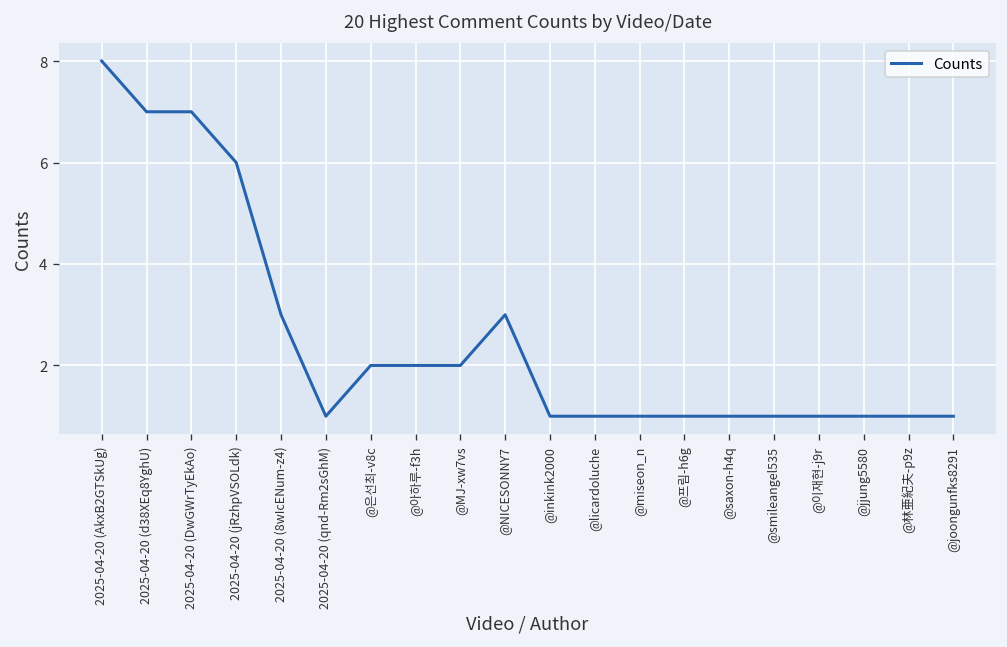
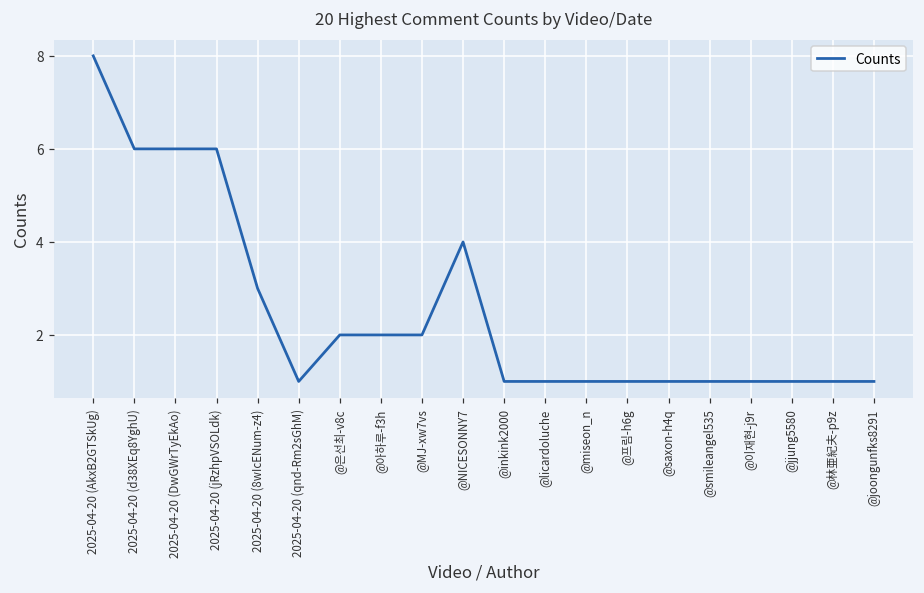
  {
    "2025-04-20 (AkxB2GTSkUg)": 8,
-   "2025-04-20 (d38XEq8YghU)": 7,
-   "2025-04-20 (DwGWrTyEkAo)": 7,
+   "2025-04-20 (d38XEq8YghU)": 6,
+   "2025-04-20 (DwGWrTyEkAo)": 6,
    "2025-04-20 (jRzhpVSOLdk)": 6,
    "2025-04-20 (8wIcENum-z4)": 3,
    "2025-04-20 (qnd-Rm2sGhM)": 1,
    "@은선최-v8c": 2,
    "@아하루-f3h": 2,
    "@MJ-xw7vs": 2,
-   "@NICESONNY7": 3,
+   "@NICESONNY7": 4,
    "@inkink2000": 1,
    "@licardoluche": 1,
    "@miseon_n": 1,
    "@프림-h6g": 1,
    "@saxon-h4q": 1,
    "@smileangel535": 1,
    "@이재현-j9r": 1,
    "@jjung5580": 1,
    "@林亜紀夫-p9z": 1,
    "@joongunfks8291": 1
  }
